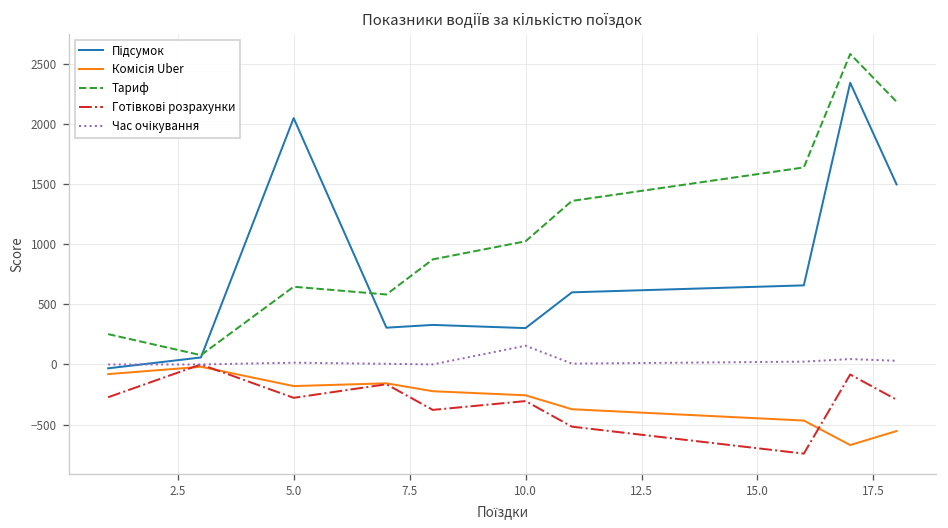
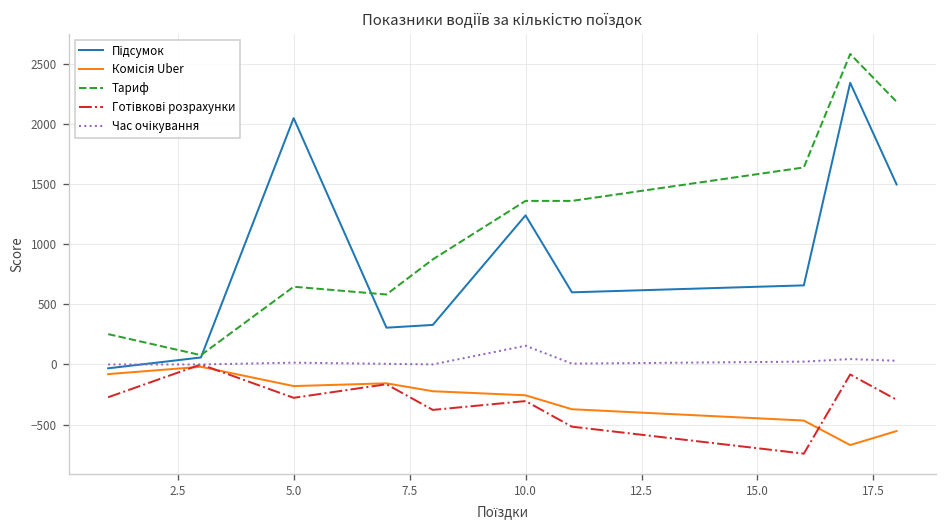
  {
    "Підсумок": {
      "5.0": 2050,
-     "10.0": 300
+     "10.0": 1240
    },
    "Комісія Uber": {
      "5.0": -180,
      "10.0": -260
    },
    "Тариф": {
      "5.0": 650,
-     "10.0": 1020
+     "10.0": 1360
    },
    "Готівкові розрахунки": {
      "5.0": -280,
      "10.0": -300
    },
    "Час очікування": {
      "5.0": 10,
      "10.0": 160
    }
  }
